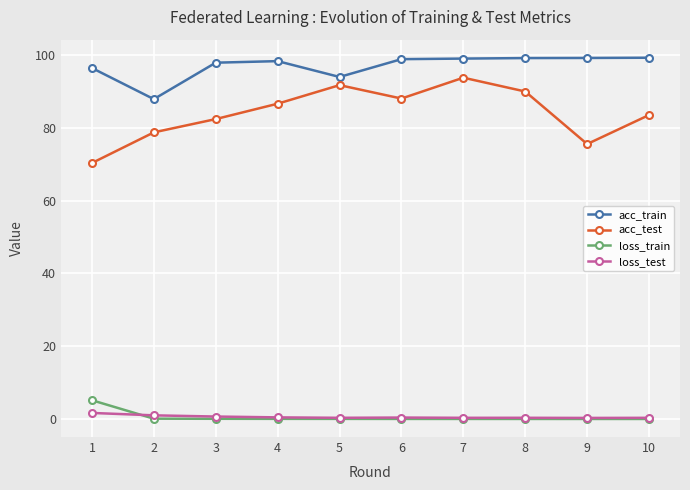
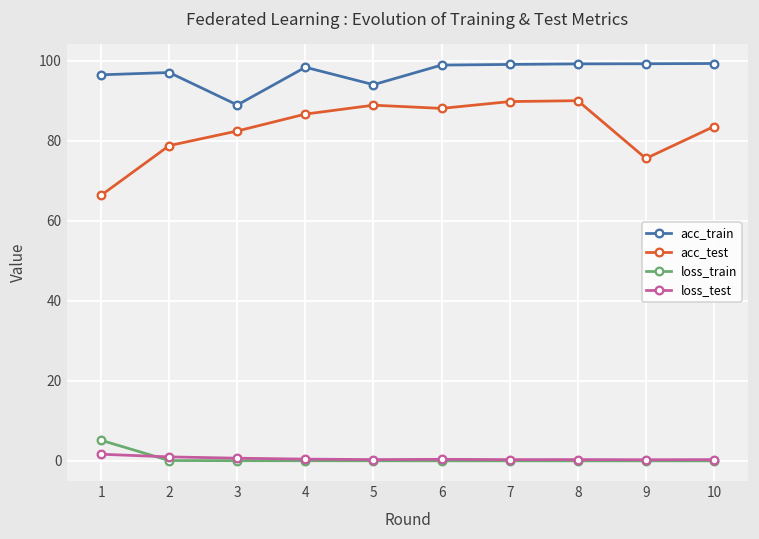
  {
    "acc_train": {
      "1": 96,
-     "2": 88,
-     "3": 98,
+     "2": 97,
+     "3": 89,
      "4": 98,
      "5": 94,
      "6": 99,
      "7": 99,
      "8": 99,
      "9": 99,
      "10": 99
    },
    "acc_test": {
-     "1": 70,
+     "1": 66,
      "2": 79,
      "3": 82,
      "4": 87,
-     "5": 92,
+     "5": 89,
      "6": 88,
-     "7": 94,
+     "7": 90,
      "8": 90,
      "9": 76,
      "10": 84
    },
    "loss_train": {
      "1": 5,
      "2": 0
    },
    "loss_test": {
      "1": 2,
      "2": 1
    }
  }
